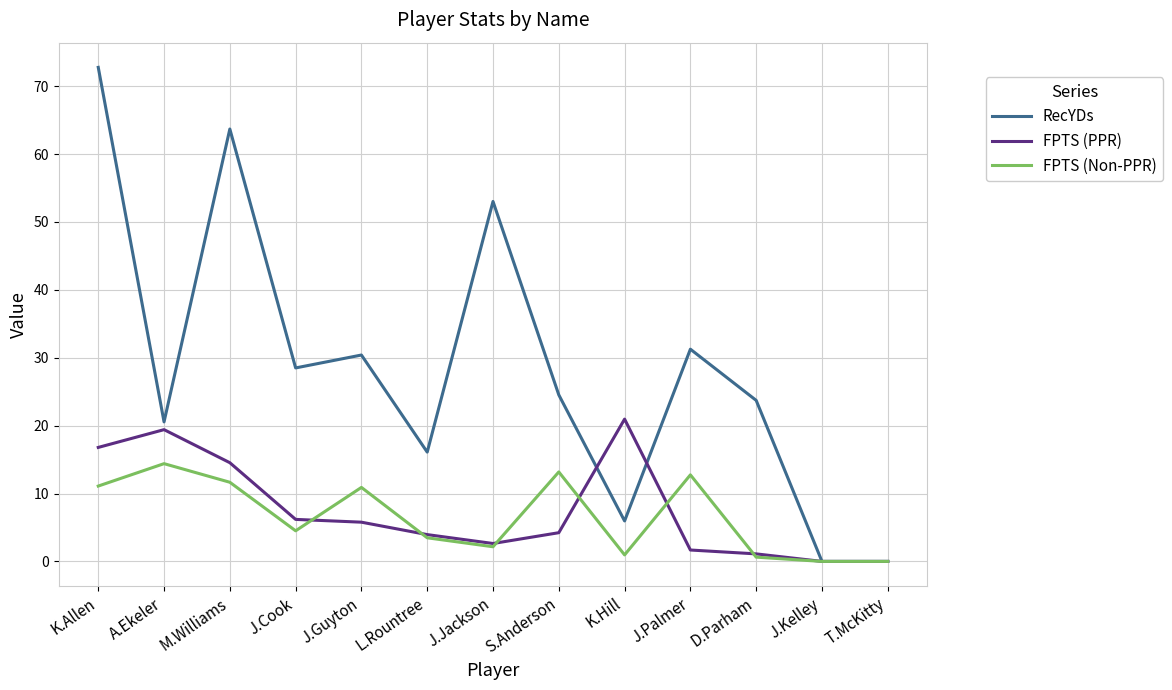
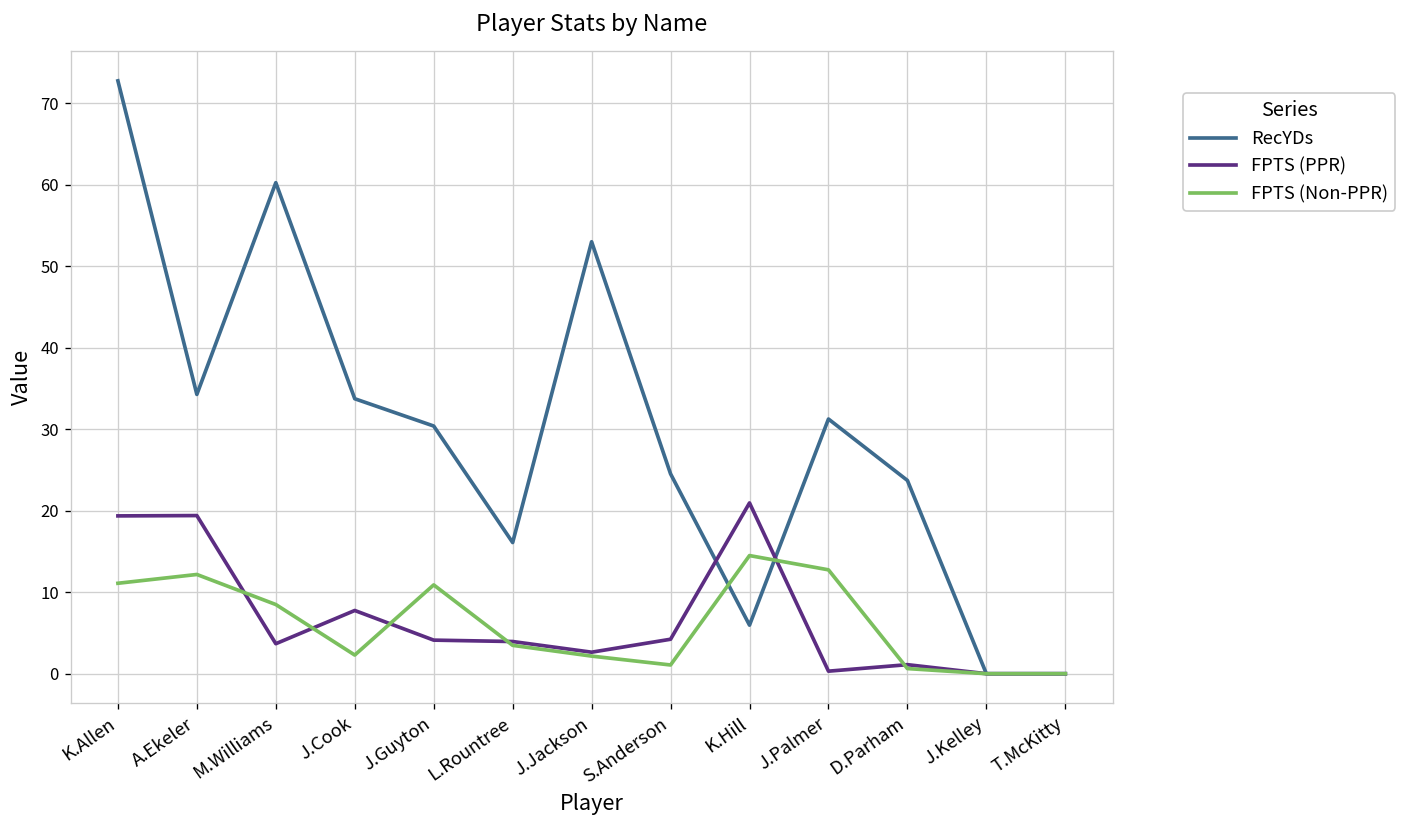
  {
    "RecYDs": {
      "K.Allen": 73,
-     "A.Ekeler": 21,
-     "M.Williams": 64,
-     "J.Cook": 29,
+     "A.Ekeler": 34,
+     "M.Williams": 60,
+     "J.Cook": 34,
      "J.Guyton": 30,
      "L.Rountree": 16,
      "J.Jackson": 53,
      "S.Anderson": 25,
      "K.Hill": 6,
      "J.Palmer": 31,
      "D.Parham": 24
    },
    "FPTS (PPR)": {
-     "K.Allen": 17,
+     "K.Allen": 19,
      "A.Ekeler": 19,
-     "M.Williams": 15,
-     "J.Cook": 6,
-     "J.Guyton": 6,
+     "M.Williams": 4,
+     "J.Cook": 8,
+     "J.Guyton": 4,
      "L.Rountree": 4,
      "J.Jackson": 3,
      "S.Anderson": 4,
      "K.Hill": 21,
-     "J.Palmer": 2,
+     "J.Palmer": 0,
      "D.Parham": 1
    },
    "FPTS (Non-PPR)": {
      "K.Allen": 11,
-     "A.Ekeler": 14,
-     "M.Williams": 12,
-     "J.Cook": 5,
+     "A.Ekeler": 12,
+     "M.Williams": 8,
+     "J.Cook": 2,
      "J.Guyton": 11,
      "L.Rountree": 3,
      "J.Jackson": 2,
-     "S.Anderson": 13,
-     "K.Hill": 1,
+     "S.Anderson": 1,
+     "K.Hill": 15,
      "J.Palmer": 13,
      "D.Parham": 1
    }
  }
